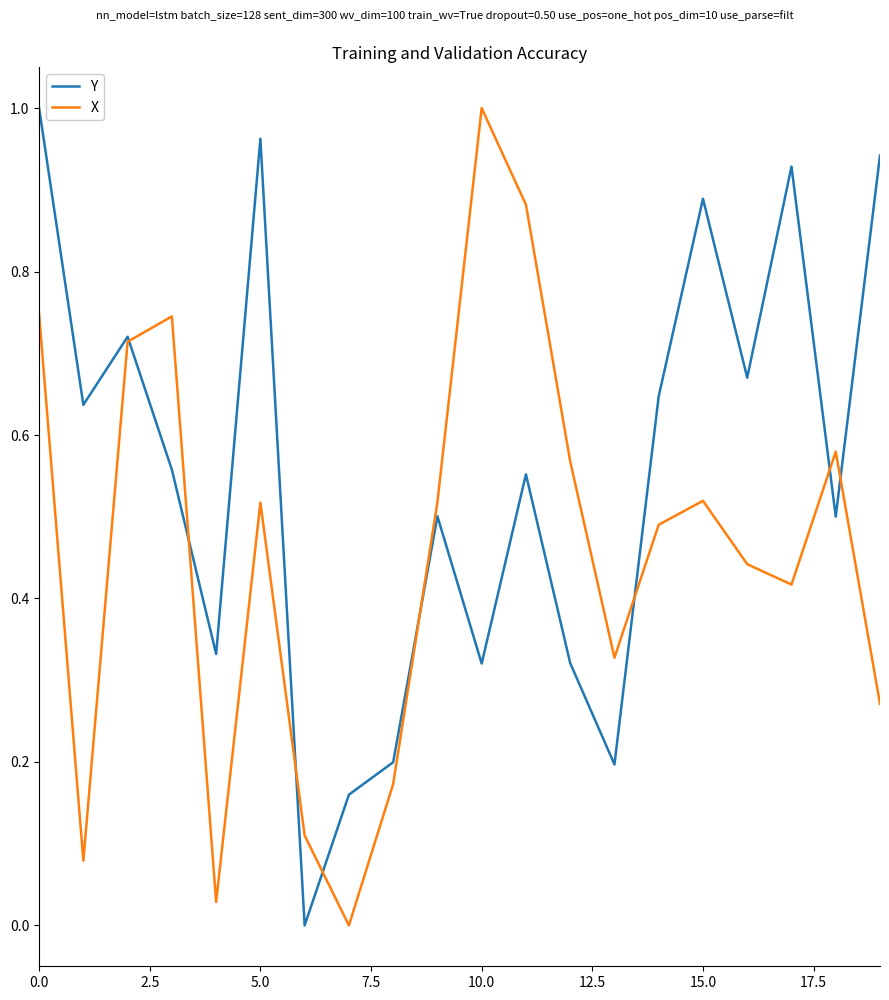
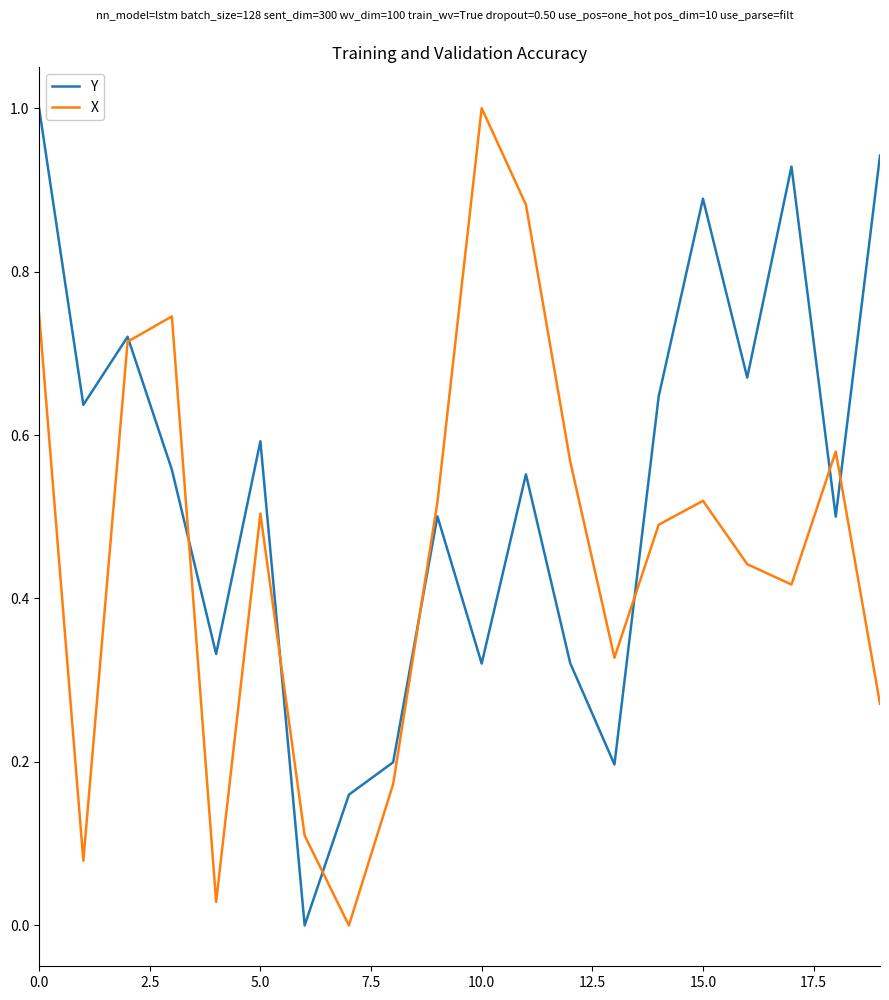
  {
    "Y": {
      "0.0": 1.00,
-     "5.0": 0.96,
+     "5.0": 0.59,
      "10.0": 0.32,
      "15.0": 0.89
    },
    "X": {
      "0.0": 0.75,
-     "5.0": 0.52,
+     "5.0": 0.50,
      "10.0": 1.00,
      "15.0": 0.52
    }
  }
